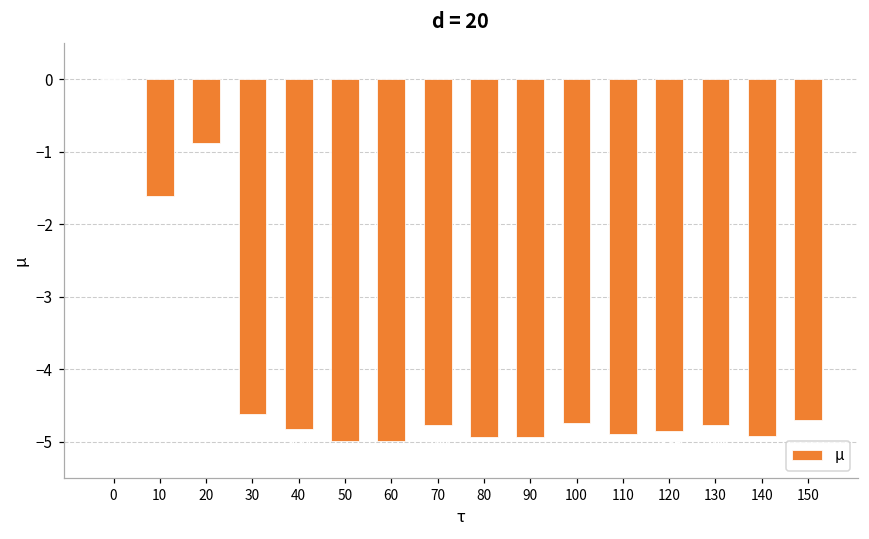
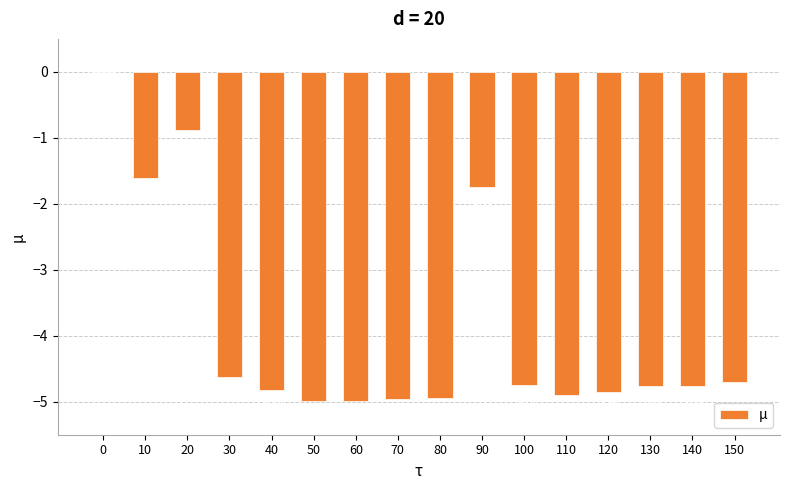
  {
    "10": -1.6,
    "20": -0.9,
    "30": -4.6,
    "40": -4.8,
    "50": -5.0,
    "60": -5.0,
-   "70": -4.8,
+   "70": -5.0,
    "80": -4.9,
-   "90": -4.9,
+   "90": -1.7,
    "100": -4.7,
    "110": -4.9,
    "120": -4.8,
    "130": -4.8,
-   "140": -4.9,
+   "140": -4.8,
    "150": -4.7
  }
